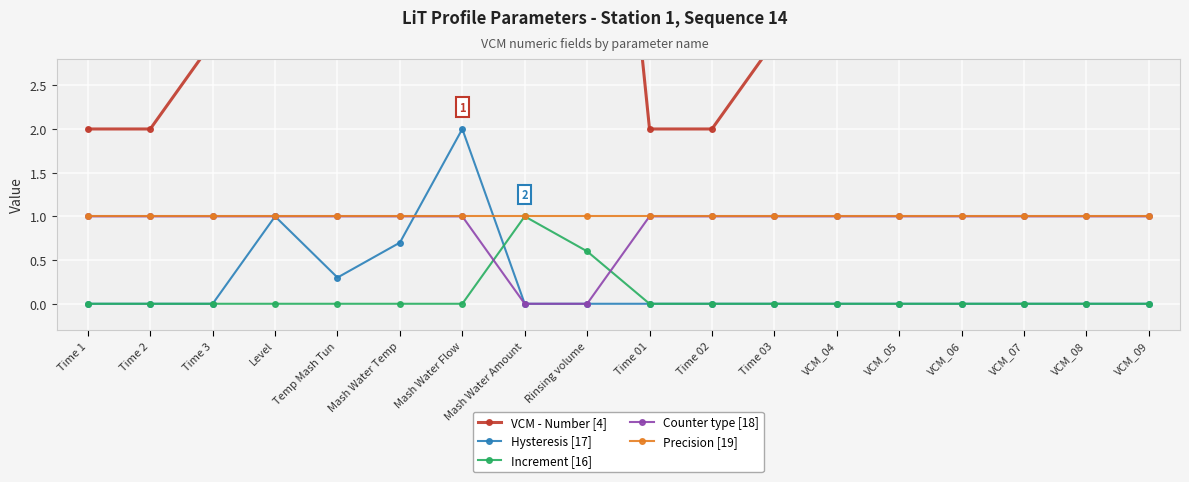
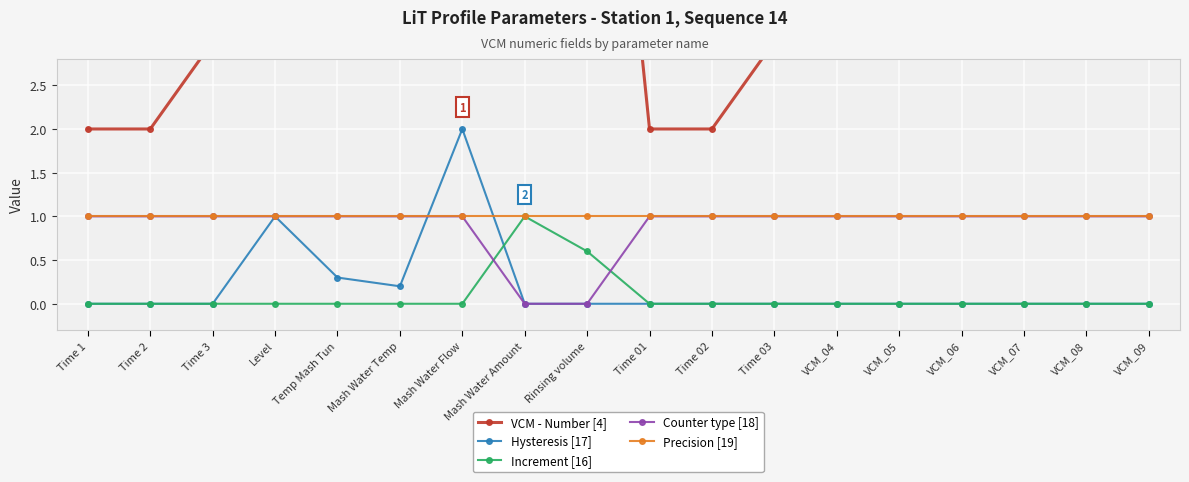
  {
    "VCM - Number [4]": {
      "Time 1": 2.0,
      "Time 2": 2.0,
      "Time 01": 2.0,
      "Time 02": 2.0
    },
    "Hysteresis [17]": {
      "Temp Mash Tun": 0.3,
-     "Mash Water Temp": 0.7
+     "Mash Water Temp": 0.2
    },
    "Increment [16]": {
      "Level": 0.0,
      "Temp Mash Tun": 0.0,
      "Mash Water Temp": 0.0,
      "Mash Water Flow": 0.0,
      "Rinsing volume": 0.6
    },
    "Precision [19]": {
      "Rinsing volume": 1.0
    }
  }
